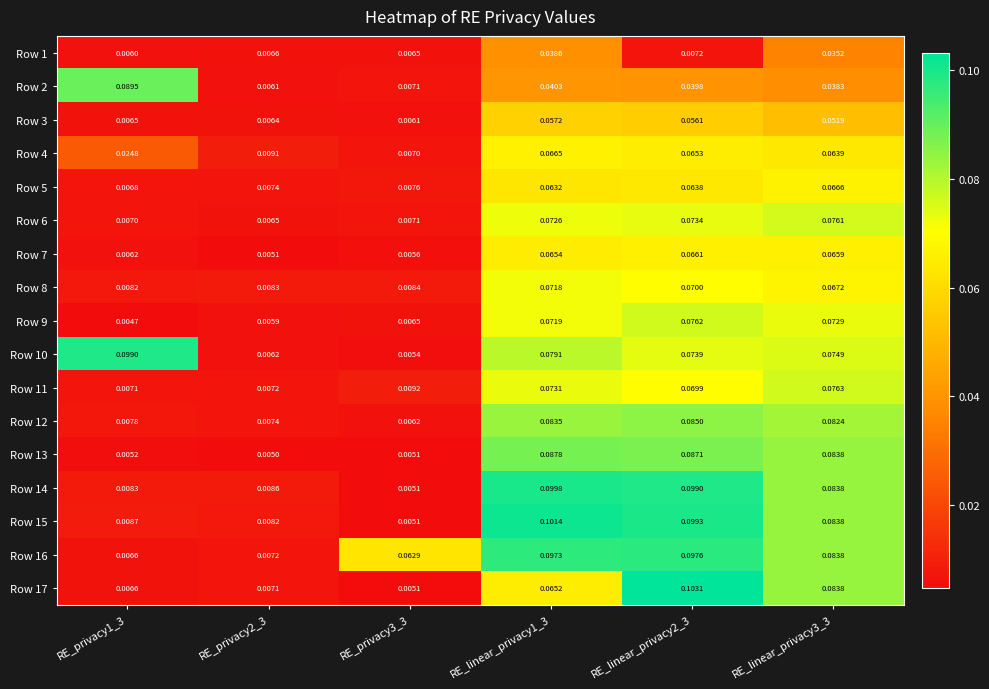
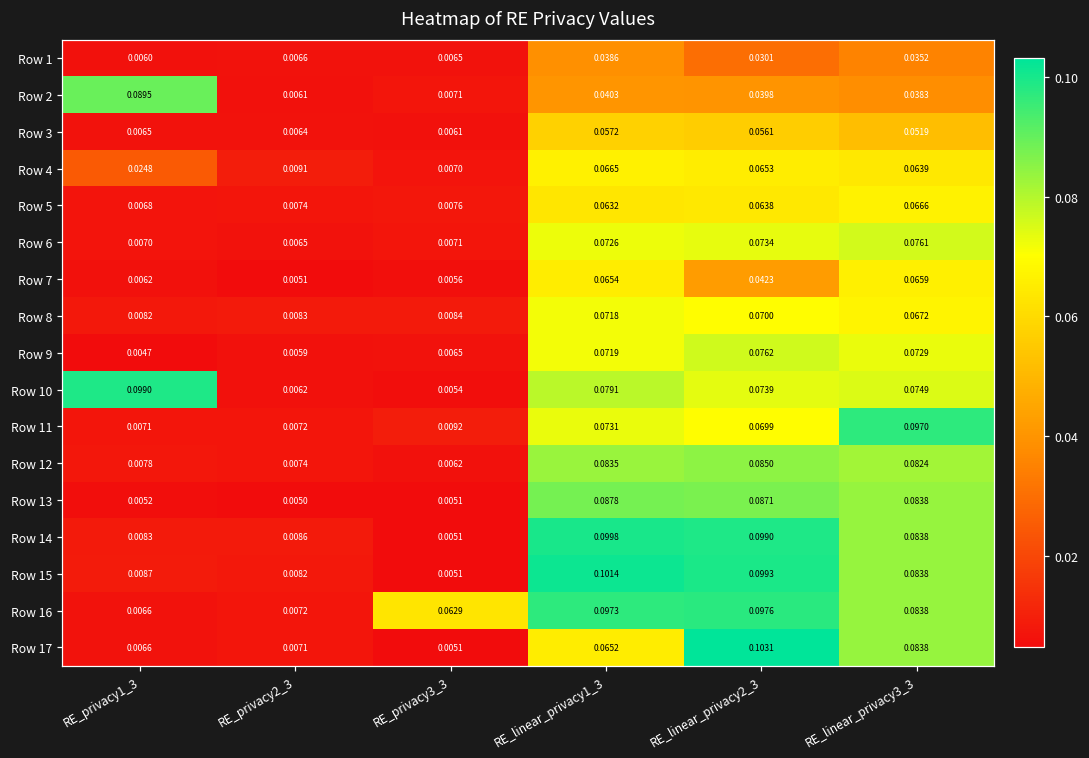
  {
    "Row 1": {
      "RE_privacy1_3": 0.0060,
      "RE_privacy2_3": 0.0066,
      "RE_privacy3_3": 0.0065,
      "RE_linear_privacy1_3": 0.0386,
-     "RE_linear_privacy2_3": 0.0072,
+     "RE_linear_privacy2_3": 0.0301,
      "RE_linear_privacy3_3": 0.0352
    },
    "Row 2": {
      "RE_privacy1_3": 0.0895,
      "RE_privacy2_3": 0.0061,
      "RE_privacy3_3": 0.0071,
      "RE_linear_privacy1_3": 0.0403,
      "RE_linear_privacy2_3": 0.0398,
      "RE_linear_privacy3_3": 0.0383
    },
    "Row 3": {
      "RE_privacy1_3": 0.0065,
      "RE_privacy2_3": 0.0064,
      "RE_privacy3_3": 0.0061,
      "RE_linear_privacy1_3": 0.0572,
      "RE_linear_privacy2_3": 0.0561,
      "RE_linear_privacy3_3": 0.0519
    },
    "Row 4": {
      "RE_privacy1_3": 0.0248,
      "RE_privacy2_3": 0.0091,
      "RE_privacy3_3": 0.0070,
      "RE_linear_privacy1_3": 0.0665,
      "RE_linear_privacy2_3": 0.0653,
      "RE_linear_privacy3_3": 0.0639
    },
    "Row 5": {
      "RE_privacy1_3": 0.0068,
      "RE_privacy2_3": 0.0074,
      "RE_privacy3_3": 0.0076,
      "RE_linear_privacy1_3": 0.0632,
      "RE_linear_privacy2_3": 0.0638,
      "RE_linear_privacy3_3": 0.0666
    },
    "Row 6": {
      "RE_privacy1_3": 0.0070,
      "RE_privacy2_3": 0.0065,
      "RE_privacy3_3": 0.0071,
      "RE_linear_privacy1_3": 0.0726,
      "RE_linear_privacy2_3": 0.0734,
      "RE_linear_privacy3_3": 0.0761
    },
    "Row 7": {
      "RE_privacy1_3": 0.0062,
      "RE_privacy2_3": 0.0051,
      "RE_privacy3_3": 0.0056,
      "RE_linear_privacy1_3": 0.0654,
-     "RE_linear_privacy2_3": 0.0661,
+     "RE_linear_privacy2_3": 0.0423,
      "RE_linear_privacy3_3": 0.0659
    },
    "Row 8": {
      "RE_privacy1_3": 0.0082,
      "RE_privacy2_3": 0.0083,
      "RE_privacy3_3": 0.0084,
      "RE_linear_privacy1_3": 0.0718,
      "RE_linear_privacy2_3": 0.0700,
      "RE_linear_privacy3_3": 0.0672
    },
    "Row 9": {
      "RE_privacy1_3": 0.0047,
      "RE_privacy2_3": 0.0059,
      "RE_privacy3_3": 0.0065,
      "RE_linear_privacy1_3": 0.0719,
      "RE_linear_privacy2_3": 0.0762,
      "RE_linear_privacy3_3": 0.0729
    },
    "Row 10": {
      "RE_privacy1_3": 0.0990,
      "RE_privacy2_3": 0.0062,
      "RE_privacy3_3": 0.0054,
      "RE_linear_privacy1_3": 0.0791,
      "RE_linear_privacy2_3": 0.0739,
      "RE_linear_privacy3_3": 0.0749
    },
    "Row 11": {
      "RE_privacy1_3": 0.0071,
      "RE_privacy2_3": 0.0072,
      "RE_privacy3_3": 0.0092,
      "RE_linear_privacy1_3": 0.0731,
      "RE_linear_privacy2_3": 0.0699,
-     "RE_linear_privacy3_3": 0.0763
+     "RE_linear_privacy3_3": 0.0970
    },
    "Row 12": {
      "RE_privacy1_3": 0.0078,
      "RE_privacy2_3": 0.0074,
      "RE_privacy3_3": 0.0062,
      "RE_linear_privacy1_3": 0.0835,
      "RE_linear_privacy2_3": 0.0850,
      "RE_linear_privacy3_3": 0.0824
    },
    "Row 13": {
      "RE_privacy1_3": 0.0052,
      "RE_privacy2_3": 0.0050,
      "RE_privacy3_3": 0.0051,
      "RE_linear_privacy1_3": 0.0878,
      "RE_linear_privacy2_3": 0.0871,
      "RE_linear_privacy3_3": 0.0838
    },
    "Row 14": {
      "RE_privacy1_3": 0.0083,
      "RE_privacy2_3": 0.0086,
      "RE_privacy3_3": 0.0051,
      "RE_linear_privacy1_3": 0.0998,
      "RE_linear_privacy2_3": 0.0990,
      "RE_linear_privacy3_3": 0.0838
    },
    "Row 15": {
      "RE_privacy1_3": 0.0087,
      "RE_privacy2_3": 0.0082,
      "RE_privacy3_3": 0.0051,
      "RE_linear_privacy1_3": 0.1014,
      "RE_linear_privacy2_3": 0.0993,
      "RE_linear_privacy3_3": 0.0838
    },
    "Row 16": {
      "RE_privacy1_3": 0.0066,
      "RE_privacy2_3": 0.0072,
      "RE_privacy3_3": 0.0629,
      "RE_linear_privacy1_3": 0.0973,
      "RE_linear_privacy2_3": 0.0976,
      "RE_linear_privacy3_3": 0.0838
    },
    "Row 17": {
      "RE_privacy1_3": 0.0066,
      "RE_privacy2_3": 0.0071,
      "RE_privacy3_3": 0.0051,
      "RE_linear_privacy1_3": 0.0652,
      "RE_linear_privacy2_3": 0.1031,
      "RE_linear_privacy3_3": 0.0838
    }
  }
